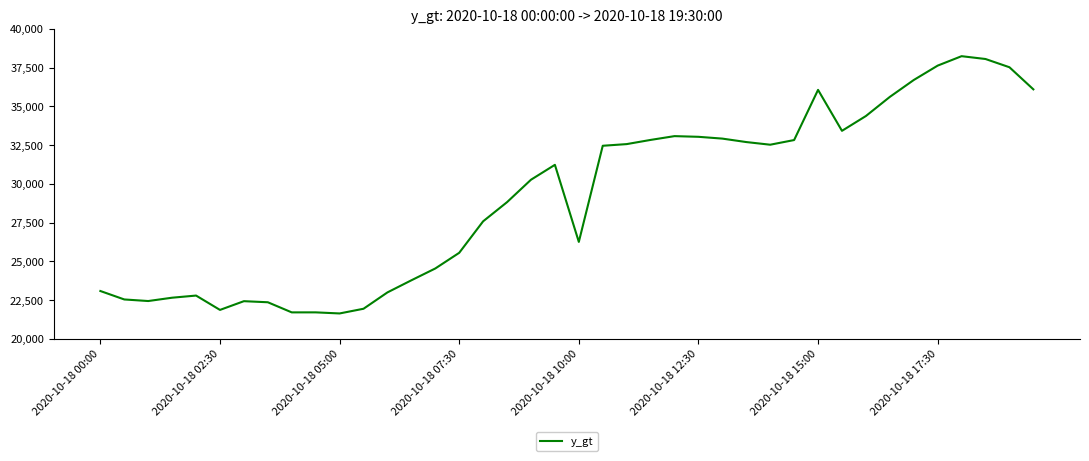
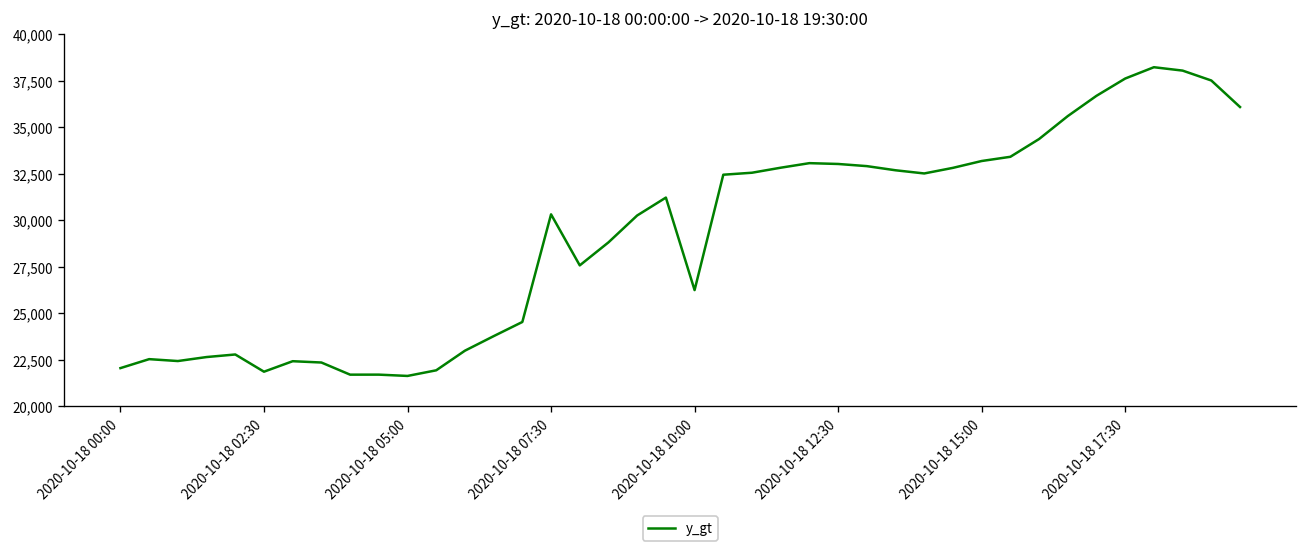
  {
-   "2020-10-18 00:00": "23,100",
+   "2020-10-18 00:00": "22,100",
    "2020-10-18 02:30": "21,900",
    "2020-10-18 05:00": "21,600",
-   "2020-10-18 07:30": "25,500",
+   "2020-10-18 07:30": "30,300",
    "2020-10-18 10:00": "26,300",
    "2020-10-18 12:30": "33,000",
-   "2020-10-18 15:00": "36,100",
+   "2020-10-18 15:00": "33,200",
    "2020-10-18 17:30": "37,600"
  }
